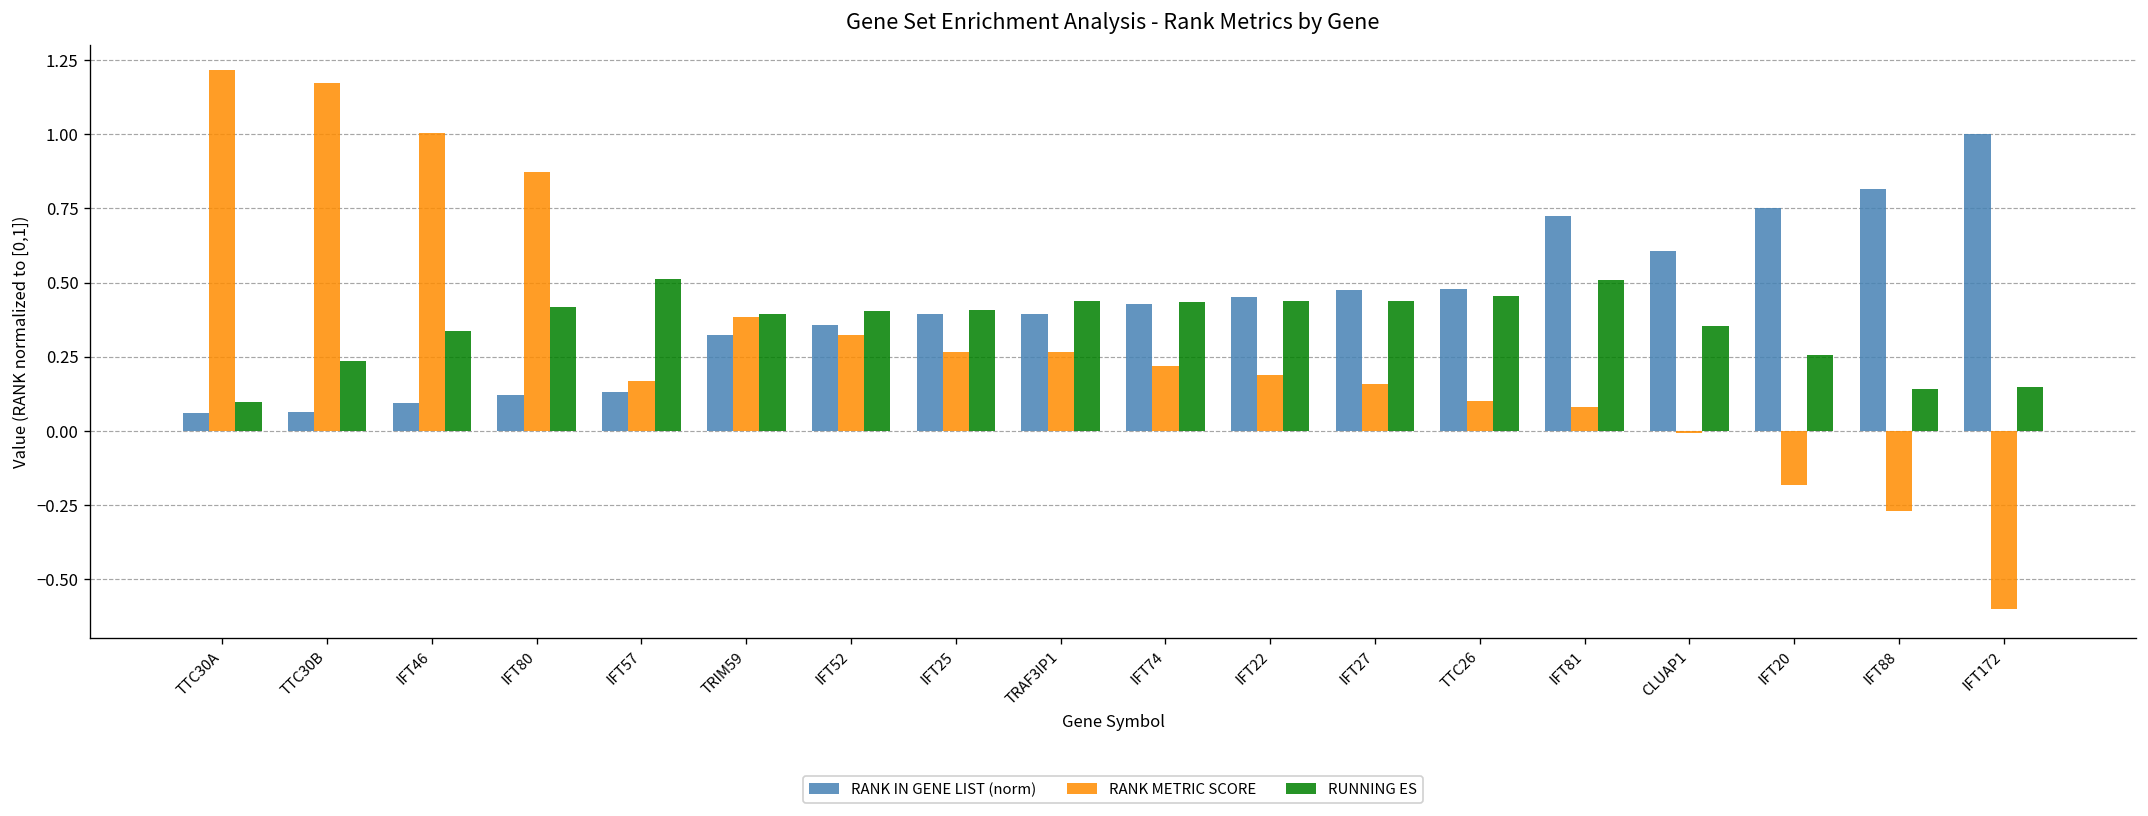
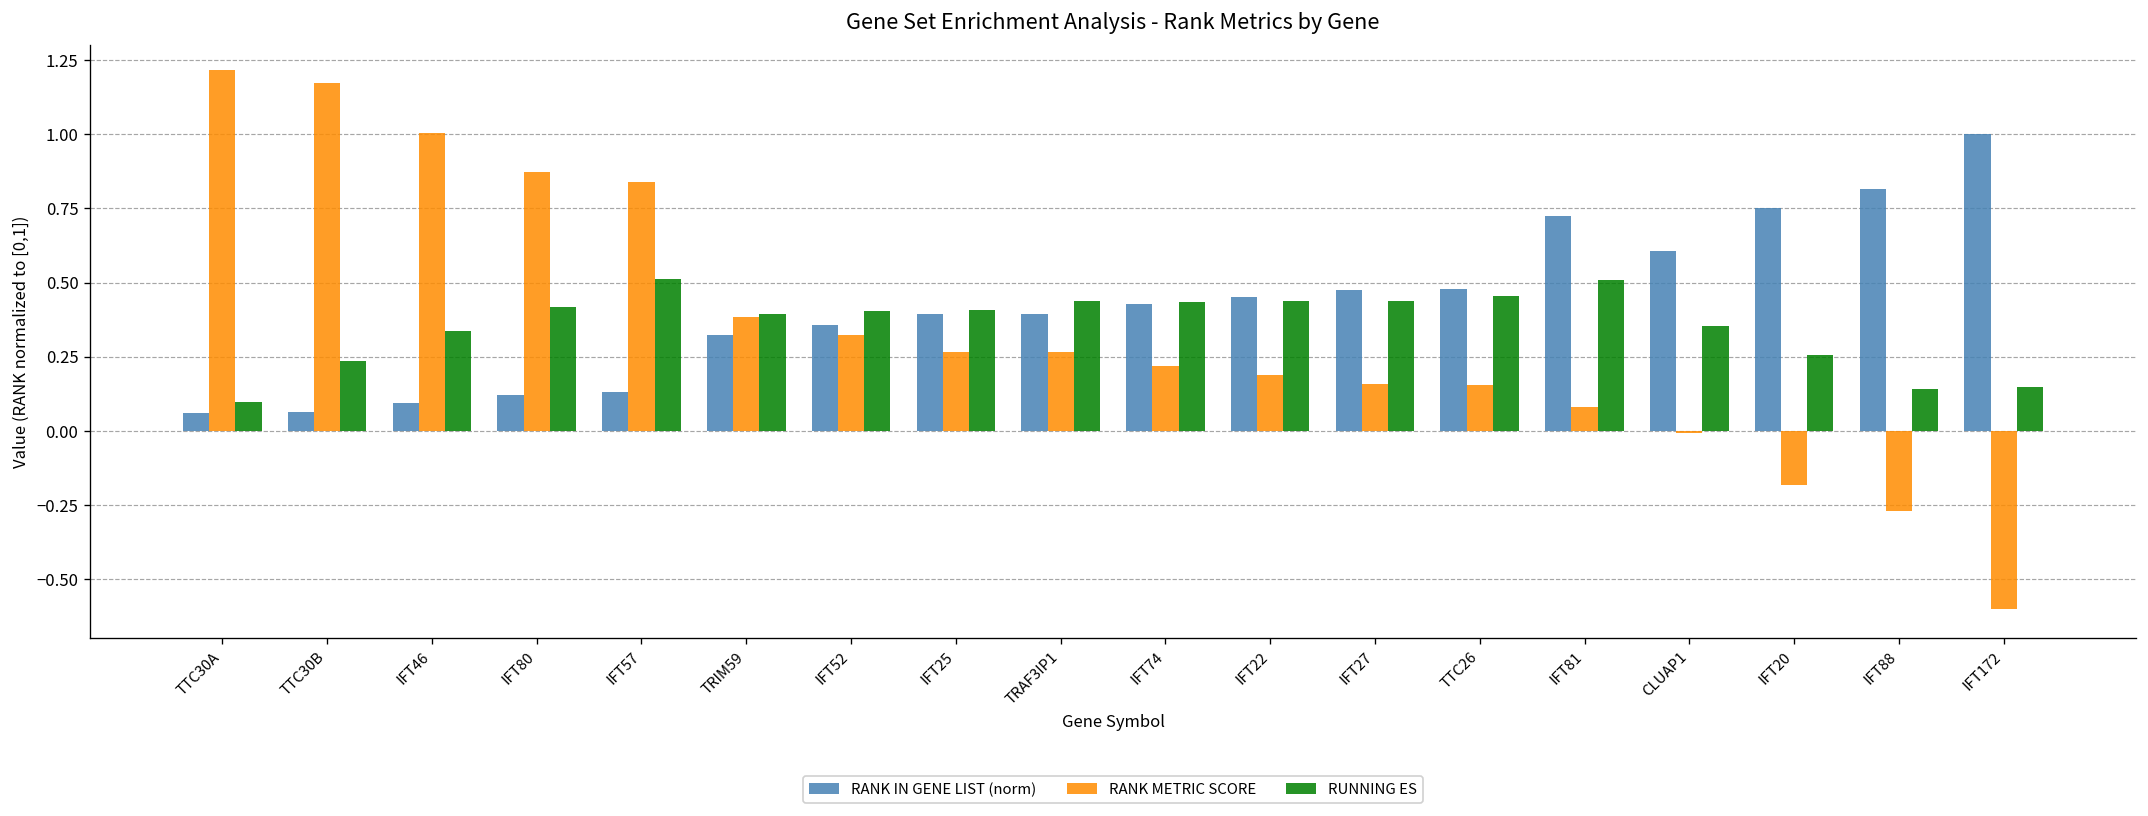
  {
    "RANK IN GENE LIST (norm)": {
      "TTC30A": 0.06,
      "TTC30B": 0.07,
      "IFT46": 0.09,
      "IFT80": 0.12,
      "IFT57": 0.13,
      "TRIM59": 0.32,
      "IFT52": 0.36,
      "IFT25": 0.39,
      "TRAF3IP1": 0.39,
      "IFT74": 0.43,
      "IFT22": 0.45,
      "IFT27": 0.47,
      "TTC26": 0.48,
      "IFT81": 0.72,
      "CLUAP1": 0.61,
      "IFT20": 0.75,
      "IFT88": 0.82,
      "IFT172": 1.00
    },
    "RANK METRIC SCORE": {
      "TTC30A": 1.22,
      "TTC30B": 1.17,
      "IFT46": 1.00,
      "IFT80": 0.87,
-     "IFT57": 0.17,
+     "IFT57": 0.84,
      "TRIM59": 0.38,
      "IFT52": 0.32,
      "IFT25": 0.27,
      "TRAF3IP1": 0.26,
      "IFT74": 0.22,
      "IFT22": 0.19,
      "IFT27": 0.16,
-     "TTC26": 0.10,
+     "TTC26": 0.15,
      "IFT81": 0.08,
      "IFT20": -0.18,
      "IFT88": -0.27,
      "IFT172": -0.60
    },
    "RUNNING ES": {
      "TTC30A": 0.10,
      "TTC30B": 0.24,
      "IFT46": 0.34,
      "IFT80": 0.42,
      "IFT57": 0.51,
      "TRIM59": 0.39,
      "IFT52": 0.40,
      "IFT25": 0.41,
      "TRAF3IP1": 0.44,
      "IFT74": 0.43,
      "IFT22": 0.44,
      "IFT27": 0.44,
      "TTC26": 0.45,
      "IFT81": 0.51,
      "CLUAP1": 0.35,
      "IFT20": 0.25,
      "IFT88": 0.14,
      "IFT172": 0.15
    }
  }
